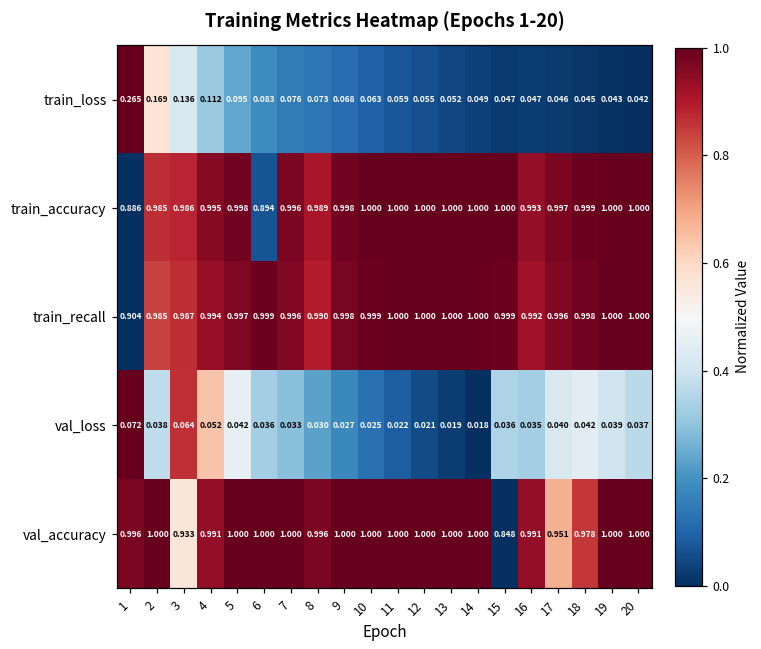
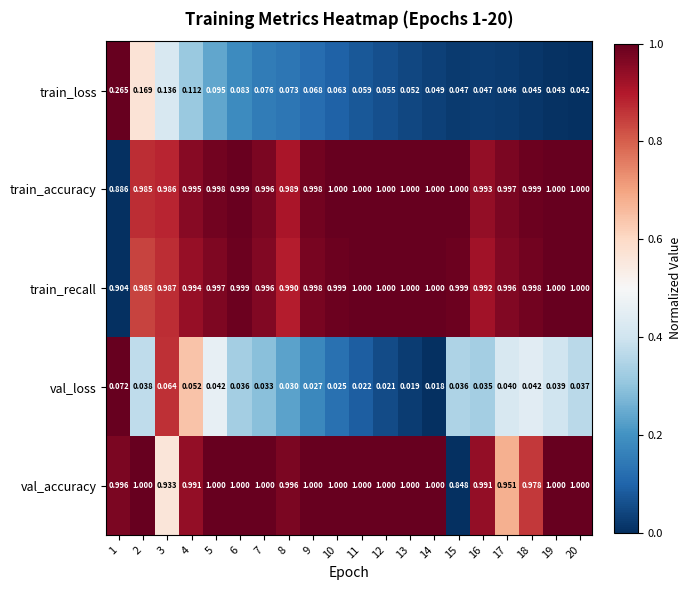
  {
    "train_loss": {
      "1": 0.265,
      "2": 0.169,
      "3": 0.136,
      "4": 0.112,
      "5": 0.095,
      "6": 0.083,
      "7": 0.076,
      "8": 0.073,
      "9": 0.068,
      "10": 0.063,
      "11": 0.059,
      "12": 0.055,
      "13": 0.052,
      "14": 0.049,
      "15": 0.047,
      "16": 0.047,
      "17": 0.046,
      "18": 0.045,
      "19": 0.043,
      "20": 0.042
    },
    "train_accuracy": {
      "1": 0.886,
      "2": 0.985,
      "3": 0.986,
      "4": 0.995,
      "5": 0.998,
-     "6": 0.894,
+     "6": 0.999,
      "7": 0.996,
      "8": 0.989,
      "9": 0.998,
      "10": 1.000,
      "11": 1.000,
      "12": 1.000,
      "13": 1.000,
      "14": 1.000,
      "15": 1.000,
      "16": 0.993,
      "17": 0.997,
      "18": 0.999,
      "19": 1.000,
      "20": 1.000
    },
    "train_recall": {
      "1": 0.904,
      "2": 0.985,
      "3": 0.987,
      "4": 0.994,
      "5": 0.997,
      "6": 0.999,
      "7": 0.996,
      "8": 0.990,
      "9": 0.998,
      "10": 0.999,
      "11": 1.000,
      "12": 1.000,
      "13": 1.000,
      "14": 1.000,
      "15": 0.999,
      "16": 0.992,
      "17": 0.996,
      "18": 0.998,
      "19": 1.000,
      "20": 1.000
    },
    "val_loss": {
      "1": 0.072,
      "2": 0.038,
      "3": 0.064,
      "4": 0.052,
      "5": 0.042,
      "6": 0.036,
      "7": 0.033,
      "8": 0.030,
      "9": 0.027,
      "10": 0.025,
      "11": 0.022,
      "12": 0.021,
      "13": 0.019,
      "14": 0.018,
      "15": 0.036,
      "16": 0.035,
      "17": 0.040,
      "18": 0.042,
      "19": 0.039,
      "20": 0.037
    },
    "val_accuracy": {
      "1": 0.996,
      "2": 1.000,
      "3": 0.933,
      "4": 0.991,
      "5": 1.000,
      "6": 1.000,
      "7": 1.000,
      "8": 0.996,
      "9": 1.000,
      "10": 1.000,
      "11": 1.000,
      "12": 1.000,
      "13": 1.000,
      "14": 1.000,
      "15": 0.848,
      "16": 0.991,
      "17": 0.951,
      "18": 0.978,
      "19": 1.000,
      "20": 1.000
    }
  }
